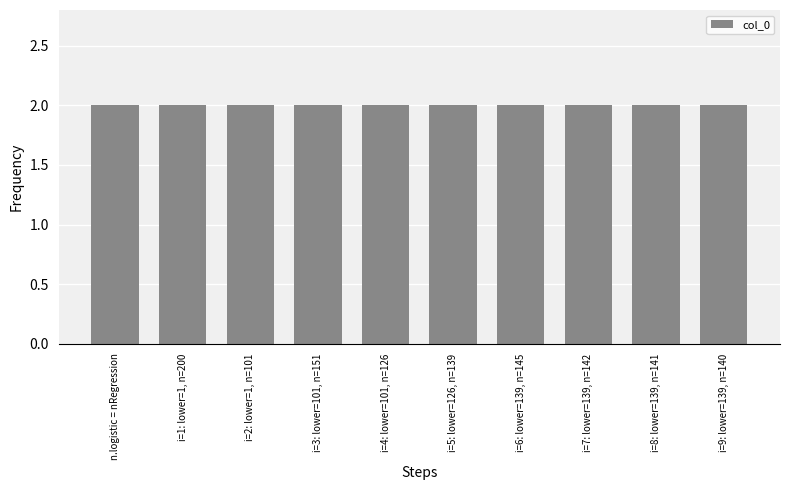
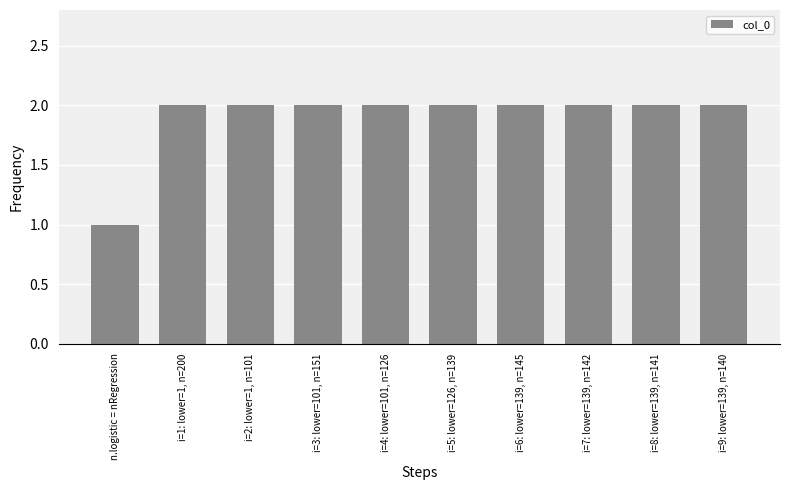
  {
-   "n.logistic = nRegression": 2,
+   "n.logistic = nRegression": 1,
    "i=1: lower=1, n=200": 2,
    "i=2: lower=1, n=101": 2,
    "i=3: lower=101, n=151": 2,
    "i=4: lower=101, n=126": 2,
    "i=5: lower=126, n=139": 2,
    "i=6: lower=139, n=145": 2,
    "i=7: lower=139, n=142": 2,
    "i=8: lower=139, n=141": 2,
    "i=9: lower=139, n=140": 2
  }
